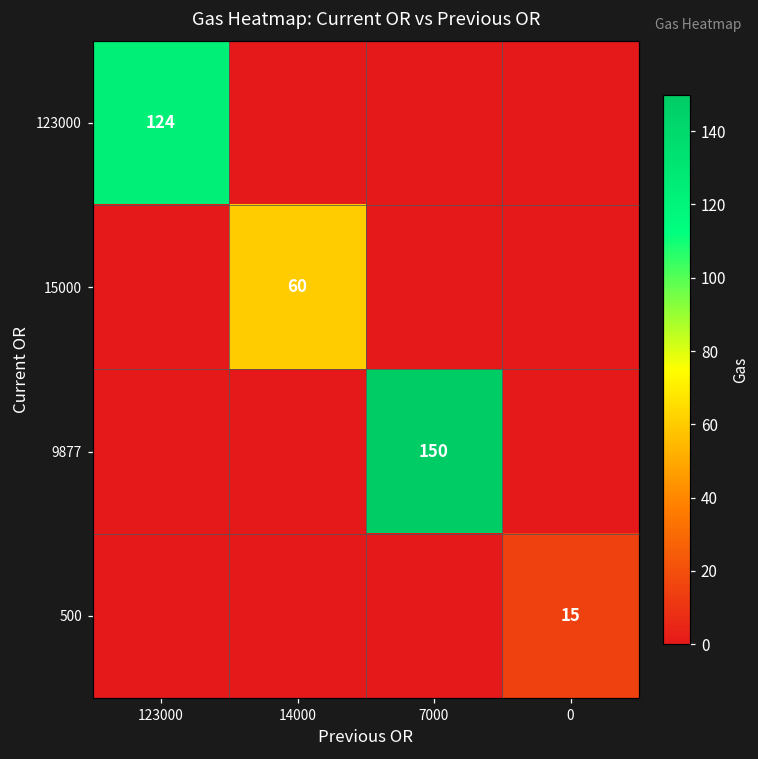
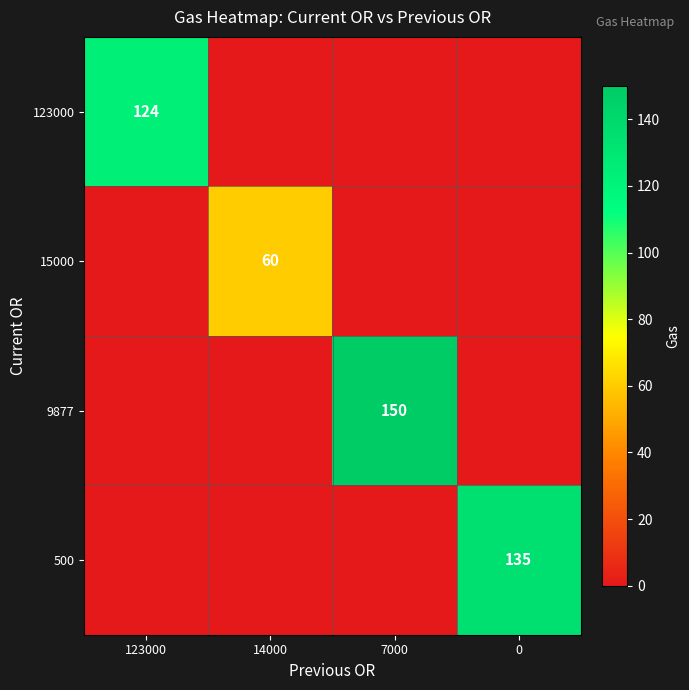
  {
    "123000": {
      "123000": 124
    },
    "15000": {
      "14000": 60
    },
    "9877": {
      "7000": 150
    },
    "500": {
-     "0": 15
+     "0": 135
    }
  }
